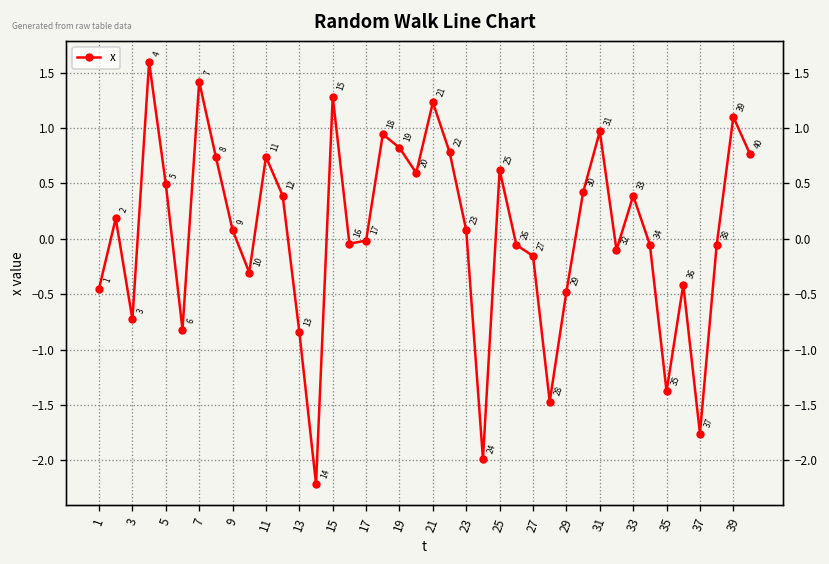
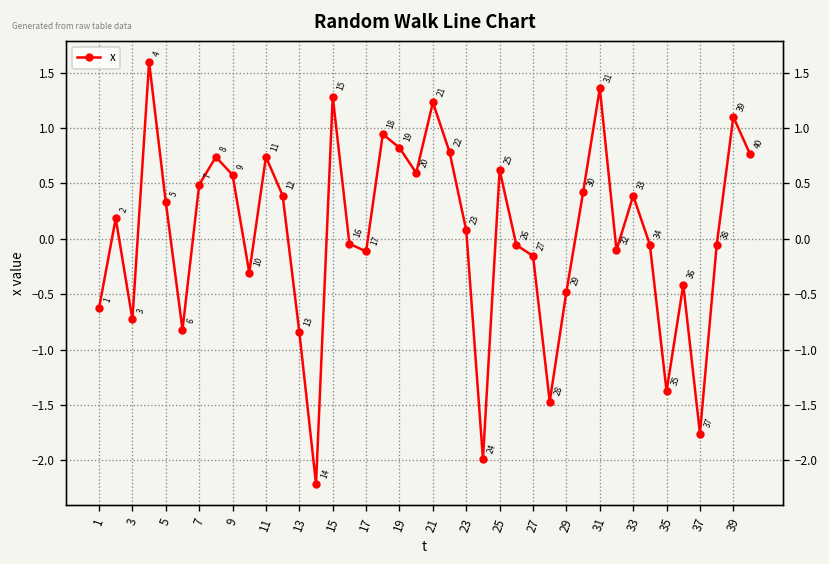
  {
-   "1": -0.5,
-   "5": 0.5,
-   "7": 1.4,
-   "9": 0.1,
-   "17": 0.0,
-   "31": 1.0
+   "1": -0.6,
+   "5": 0.3,
+   "7": 0.5,
+   "9": 0.6,
+   "17": -0.1,
+   "31": 1.4
  }
